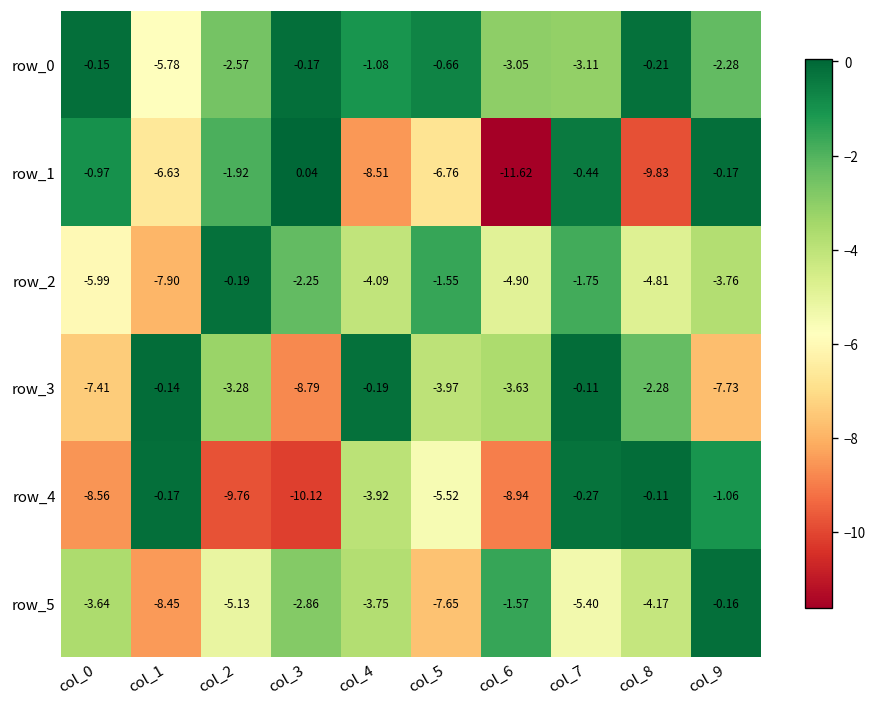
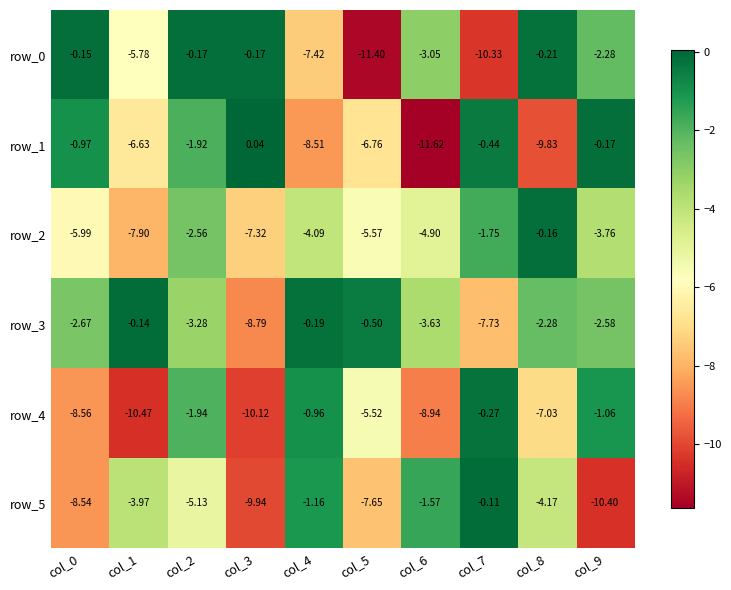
  {
    "row_0": {
      "col_0": -0.15,
      "col_1": -5.78,
-     "col_2": -2.57,
+     "col_2": -0.17,
      "col_3": -0.17,
-     "col_4": -1.08,
-     "col_5": -0.66,
+     "col_4": -7.42,
+     "col_5": -11.40,
      "col_6": -3.05,
-     "col_7": -3.11,
+     "col_7": -10.33,
      "col_8": -0.21,
      "col_9": -2.28
    },
    "row_1": {
      "col_0": -0.97,
      "col_1": -6.63,
      "col_2": -1.92,
      "col_3": 0.04,
      "col_4": -8.51,
      "col_5": -6.76,
      "col_6": -11.62,
      "col_7": -0.44,
      "col_8": -9.83,
      "col_9": -0.17
    },
    "row_2": {
      "col_0": -5.99,
      "col_1": -7.90,
-     "col_2": -0.19,
-     "col_3": -2.25,
+     "col_2": -2.56,
+     "col_3": -7.32,
      "col_4": -4.09,
-     "col_5": -1.55,
+     "col_5": -5.57,
      "col_6": -4.90,
      "col_7": -1.75,
-     "col_8": -4.81,
+     "col_8": -0.16,
      "col_9": -3.76
    },
    "row_3": {
-     "col_0": -7.41,
+     "col_0": -2.67,
      "col_1": -0.14,
      "col_2": -3.28,
      "col_3": -8.79,
      "col_4": -0.19,
-     "col_5": -3.97,
+     "col_5": -0.50,
      "col_6": -3.63,
-     "col_7": -0.11,
+     "col_7": -7.73,
      "col_8": -2.28,
-     "col_9": -7.73
+     "col_9": -2.58
    },
    "row_4": {
      "col_0": -8.56,
-     "col_1": -0.17,
-     "col_2": -9.76,
+     "col_1": -10.47,
+     "col_2": -1.94,
      "col_3": -10.12,
-     "col_4": -3.92,
+     "col_4": -0.96,
      "col_5": -5.52,
      "col_6": -8.94,
      "col_7": -0.27,
-     "col_8": -0.11,
+     "col_8": -7.03,
      "col_9": -1.06
    },
    "row_5": {
-     "col_0": -3.64,
-     "col_1": -8.45,
+     "col_0": -8.54,
+     "col_1": -3.97,
      "col_2": -5.13,
-     "col_3": -2.86,
-     "col_4": -3.75,
+     "col_3": -9.94,
+     "col_4": -1.16,
      "col_5": -7.65,
      "col_6": -1.57,
-     "col_7": -5.40,
+     "col_7": -0.11,
      "col_8": -4.17,
-     "col_9": -0.16
+     "col_9": -10.40
    }
  }
